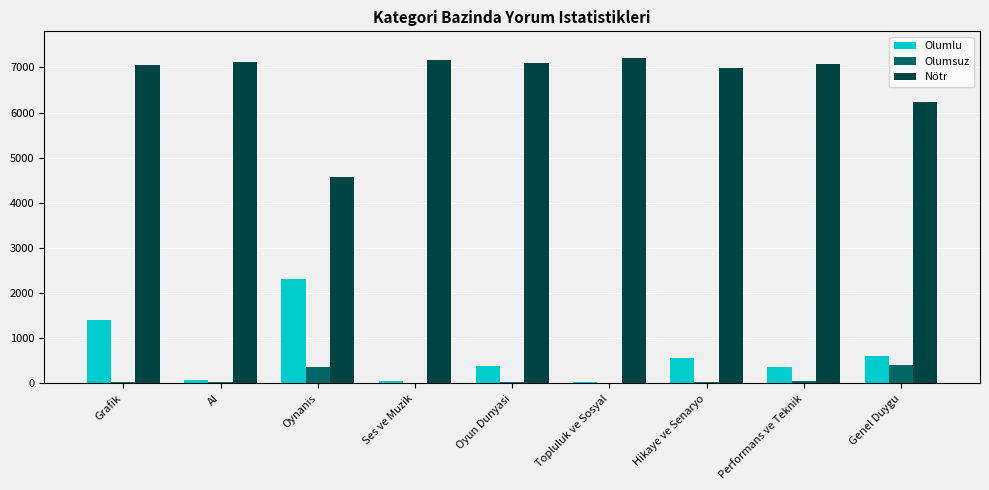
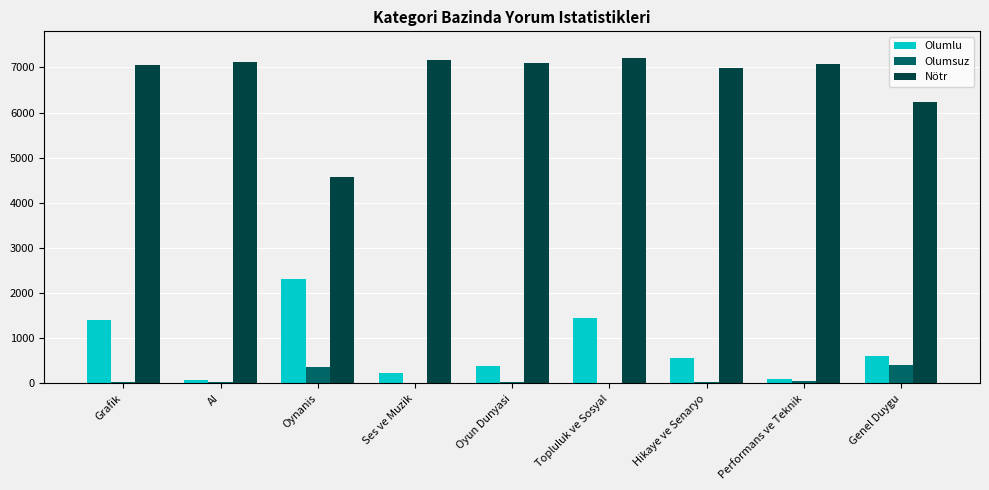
  {
    "Olumlu": {
      "Grafik": 1400,
      "AI": 100,
      "Oynanis": 2300,
-     "Ses ve Muzik": 100,
+     "Ses ve Muzik": 200,
      "Oyun Dunyasi": 400,
-     "Topluluk ve Sosyal": 0,
+     "Topluluk ve Sosyal": 1500,
      "Hikaye ve Senaryo": 600,
-     "Performans ve Teknik": 400,
+     "Performans ve Teknik": 100,
      "Genel Duygu": 600
    }
  }
